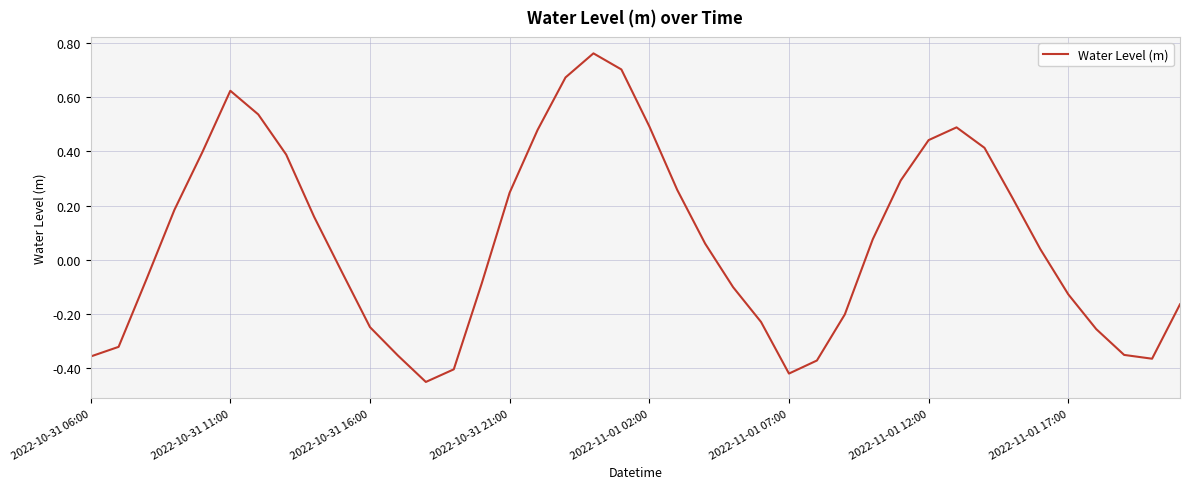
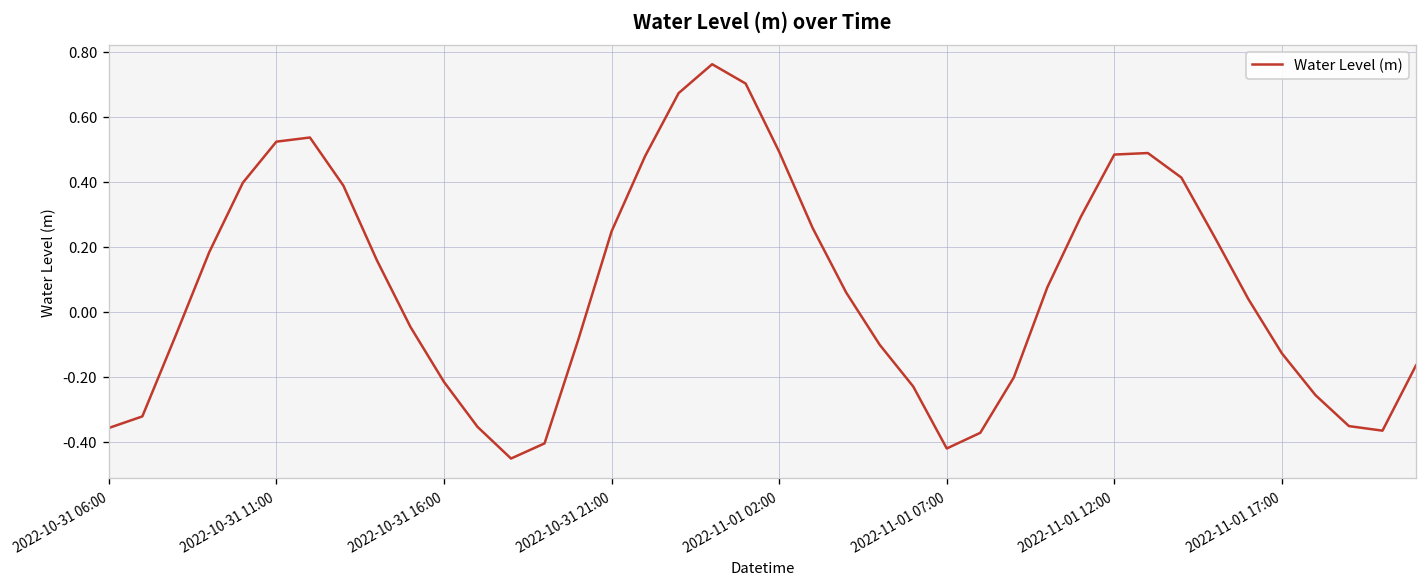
  {
    "2022-10-31 06:00": -0.36,
-   "2022-10-31 11:00": 0.62,
-   "2022-10-31 16:00": -0.25,
+   "2022-10-31 11:00": 0.52,
+   "2022-10-31 16:00": -0.22,
    "2022-10-31 21:00": 0.25,
    "2022-11-01 02:00": 0.49,
    "2022-11-01 07:00": -0.42,
-   "2022-11-01 12:00": 0.44,
+   "2022-11-01 12:00": 0.48,
    "2022-11-01 17:00": -0.13
  }
